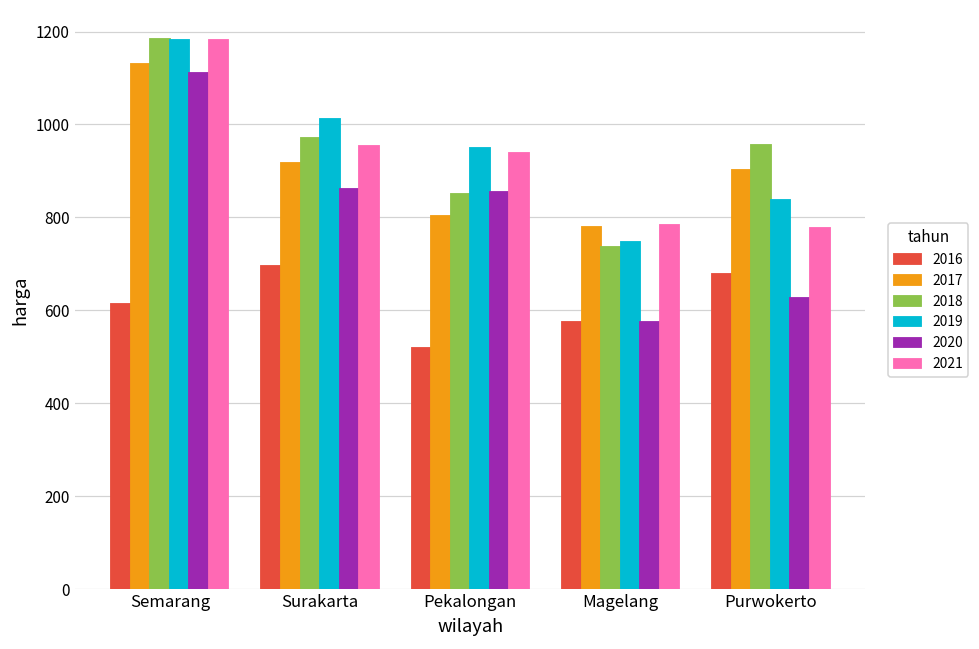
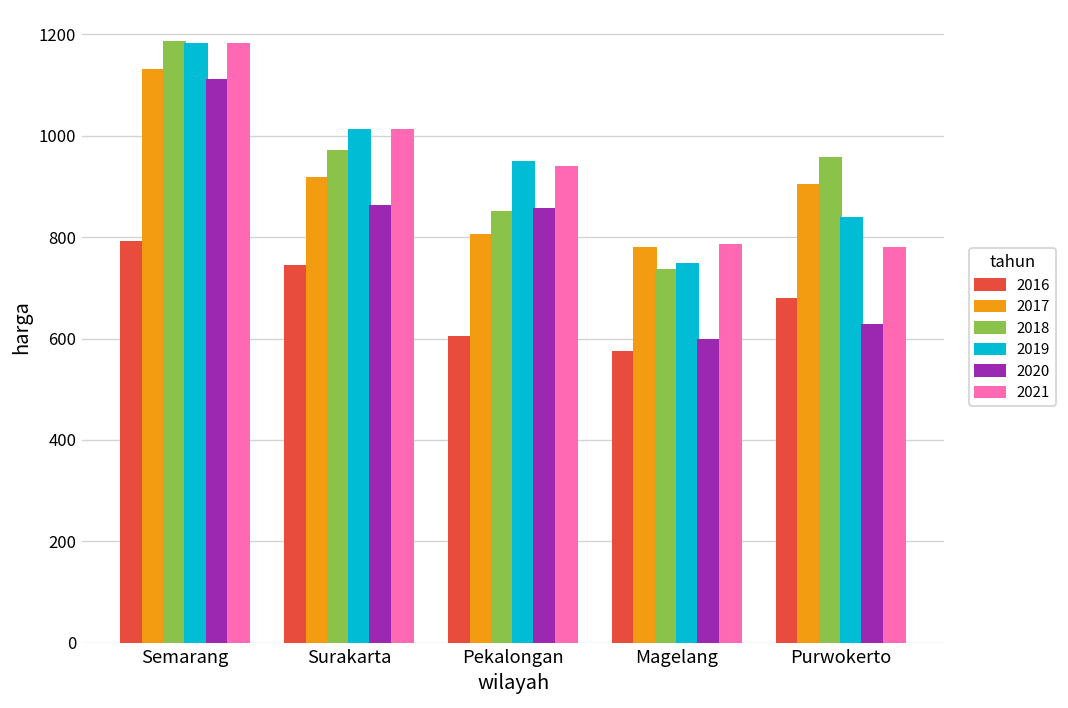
  {
    "2016": {
-     "Semarang": 610,
-     "Surakarta": 700,
-     "Pekalongan": 520,
+     "Semarang": 790,
+     "Surakarta": 740,
+     "Pekalongan": 600,
      "Magelang": 570,
      "Purwokerto": 680
    },
    "2017": {
      "Semarang": 1130,
      "Surakarta": 920,
      "Pekalongan": 800,
      "Magelang": 780,
      "Purwokerto": 900
    },
    "2018": {
      "Semarang": 1180,
      "Surakarta": 970,
      "Pekalongan": 850,
      "Magelang": 740,
      "Purwokerto": 960
    },
    "2019": {
      "Semarang": 1180,
      "Surakarta": 1010,
      "Pekalongan": 950,
      "Magelang": 750,
      "Purwokerto": 840
    },
    "2020": {
      "Semarang": 1110,
      "Surakarta": 860,
      "Pekalongan": 860,
-     "Magelang": 570,
+     "Magelang": 600,
      "Purwokerto": 630
    },
    "2021": {
      "Semarang": 1180,
-     "Surakarta": 950,
+     "Surakarta": 1010,
      "Pekalongan": 940,
      "Magelang": 780,
      "Purwokerto": 780
    }
  }
